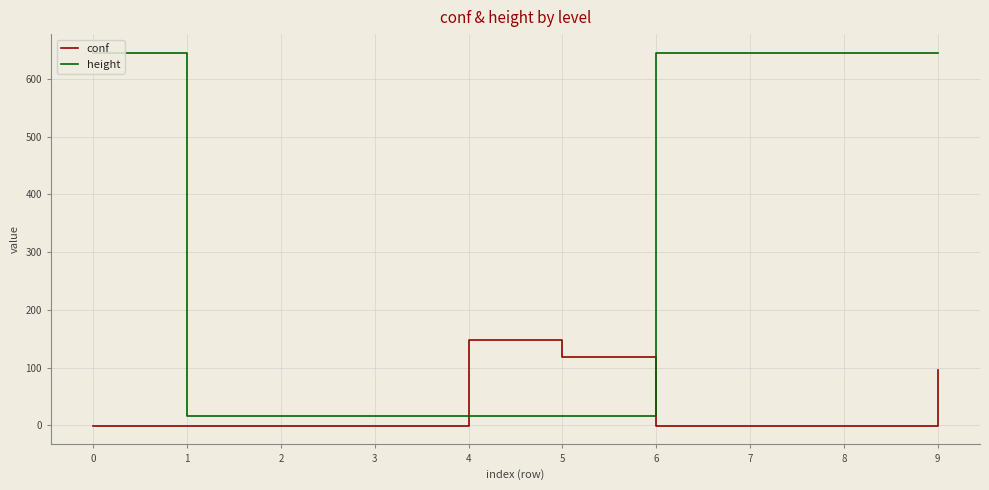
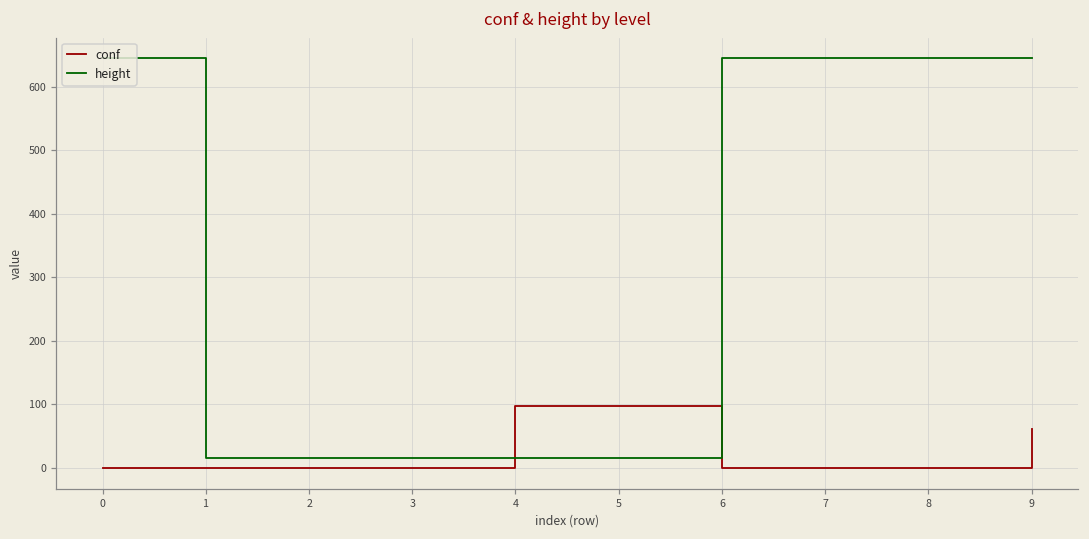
  {
    "conf": {
      "0": 0,
      "1": 0,
      "2": 0,
      "3": 0,
-     "4": 150,
-     "5": 120,
+     "4": 100,
+     "5": 100,
      "6": 0,
      "7": 0,
      "8": 0,
-     "9": 100
+     "9": 60
    },
    "height": {
      "1": 20,
      "2": 20,
      "3": 20,
      "4": 20,
      "5": 20,
      "6": 650,
      "7": 650,
      "8": 650,
      "9": 650
    }
  }
